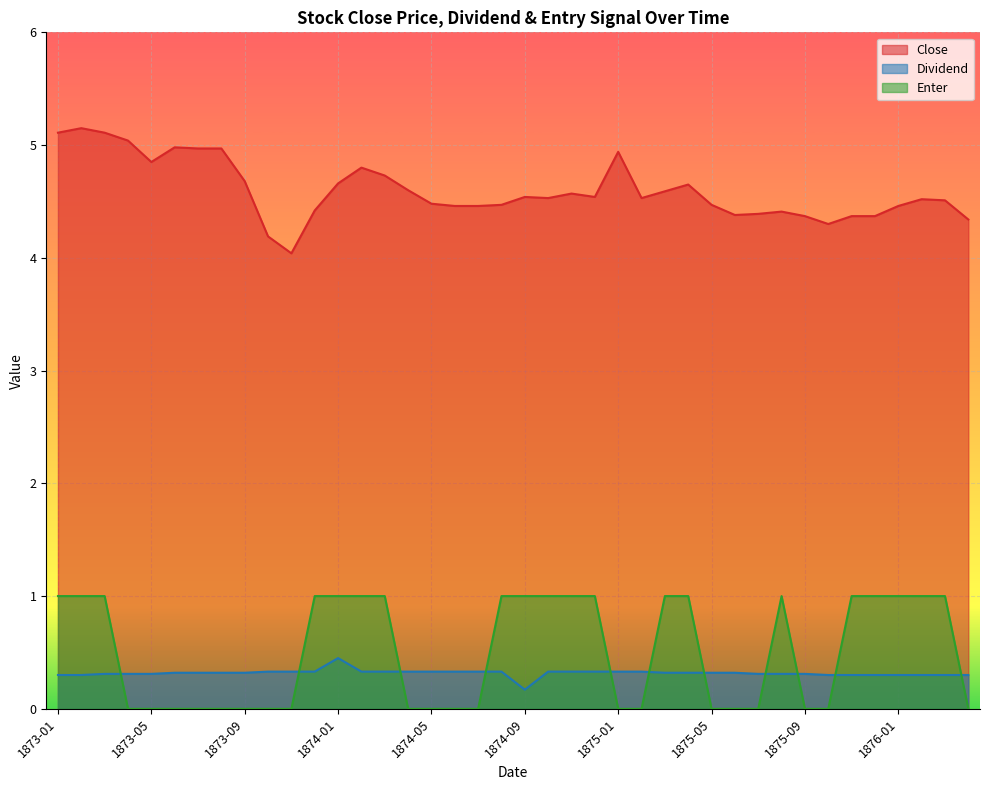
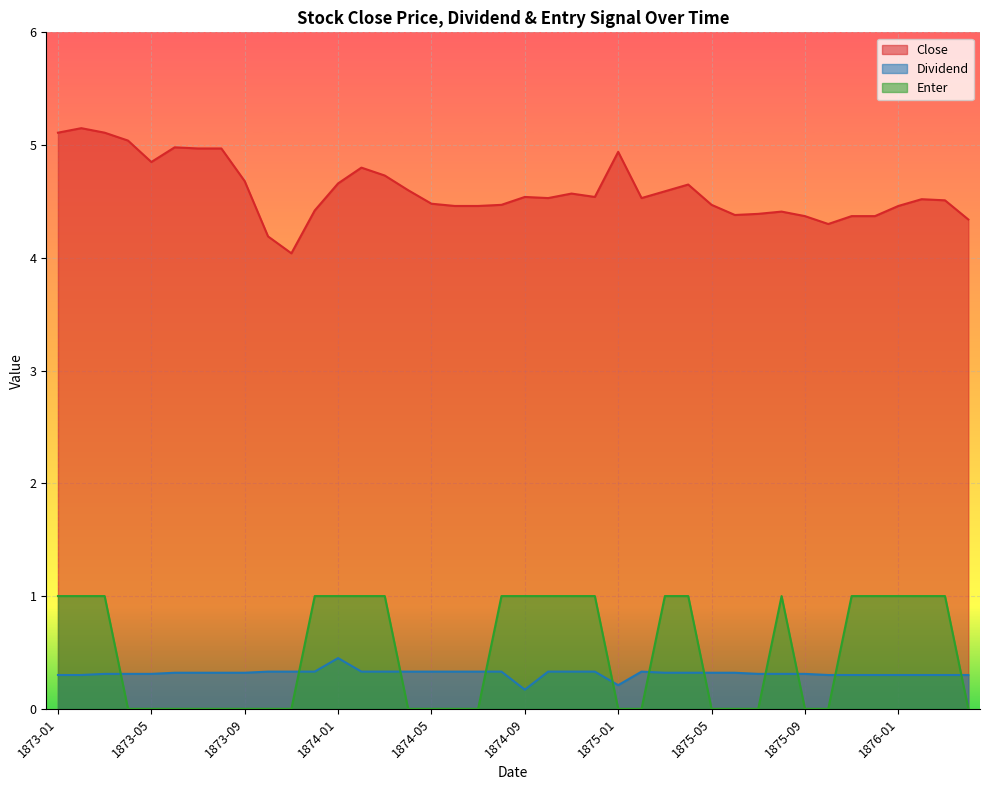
  {
    "Close": {
      "1873-01": 5.11,
      "1873-05": 4.85,
      "1873-09": 4.68,
      "1874-01": 4.66,
      "1874-05": 4.48,
      "1874-09": 4.54,
      "1875-01": 4.94,
      "1875-05": 4.47,
      "1875-09": 4.37,
      "1876-01": 4.46
    },
    "Dividend": {
      "1873-01": 0.30,
      "1873-05": 0.31,
      "1873-09": 0.32,
      "1874-01": 0.45,
      "1874-05": 0.33,
      "1874-09": 0.17,
-     "1875-01": 0.33,
+     "1875-01": 0.21,
      "1875-05": 0.32,
      "1875-09": 0.31,
      "1876-01": 0.30
    },
    "Enter": {
      "1873-01": 1.00,
      "1873-05": 0.00,
      "1873-09": 0.00,
      "1874-01": 1.00,
      "1874-05": 0.00,
      "1874-09": 1.00,
      "1875-01": 0.00,
      "1875-05": 0.00,
      "1875-09": 0.00,
      "1876-01": 1.00
    }
  }
